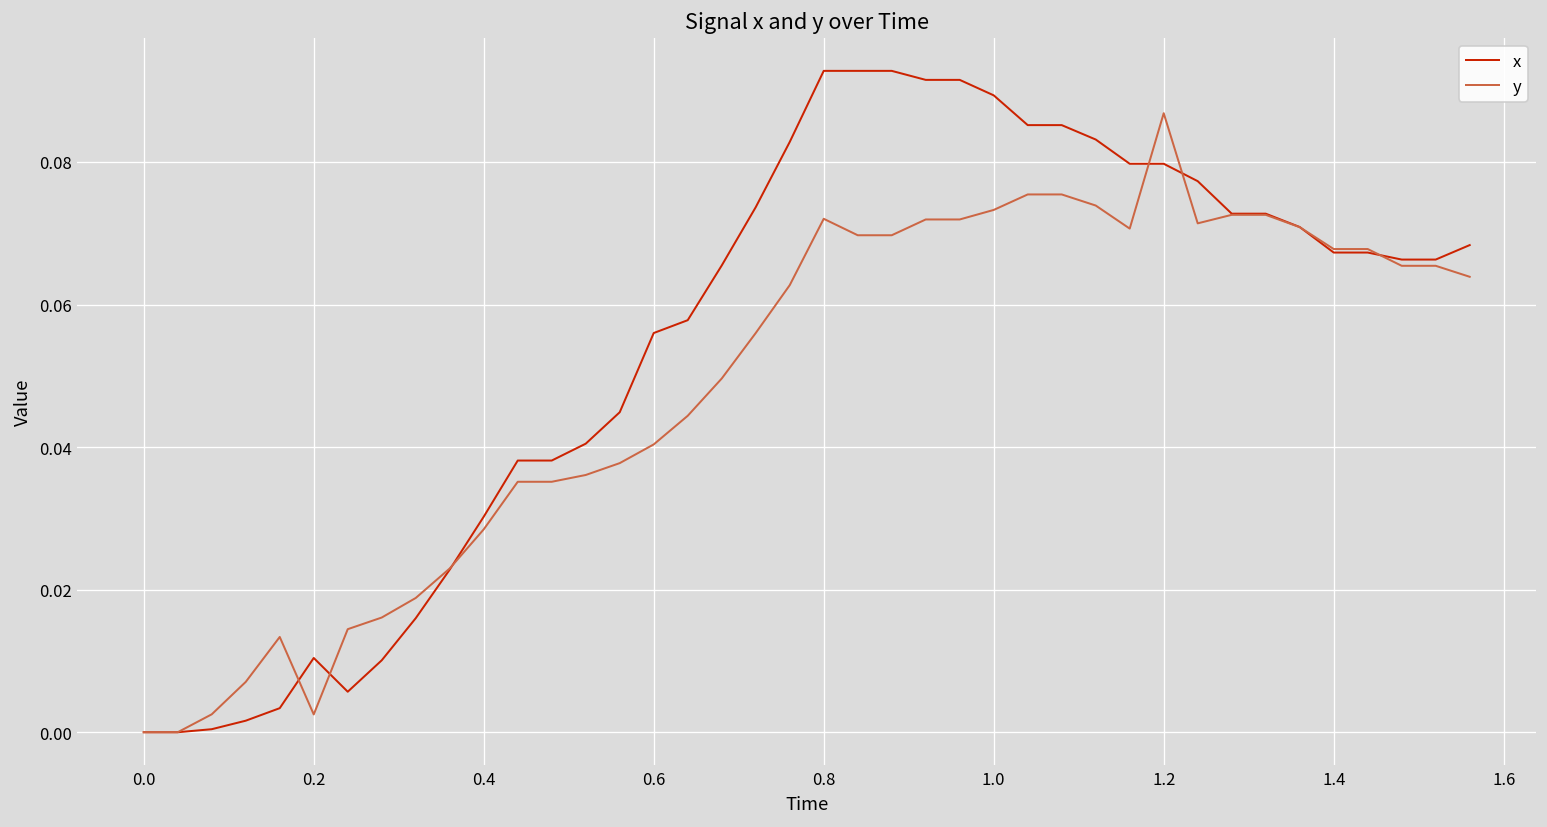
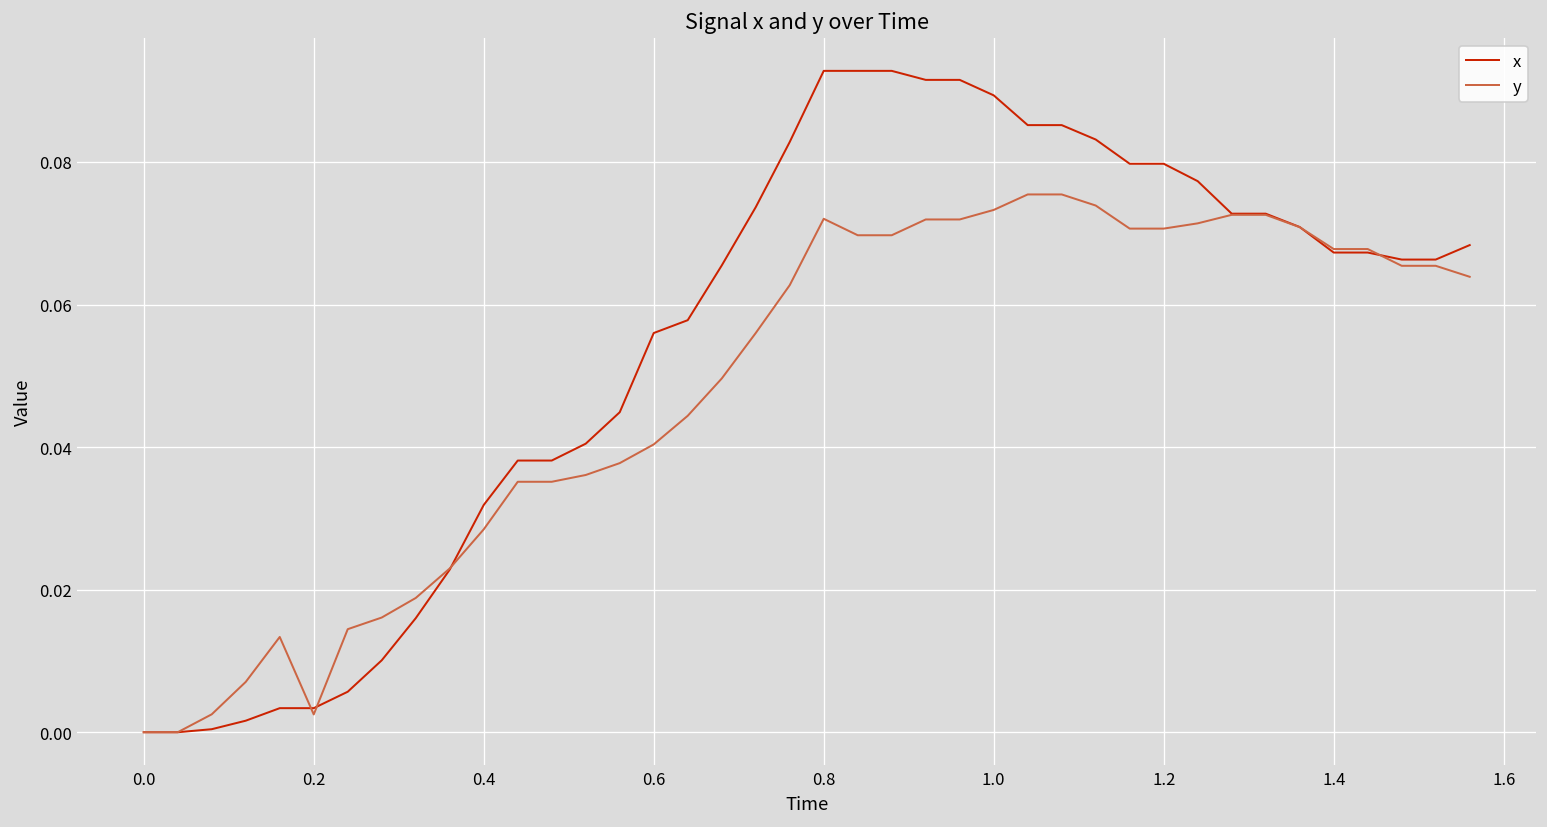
  {
    "x": {
-     "0.2": 0.010,
-     "0.4": 0.030,
+     "0.2": 0.003,
+     "0.4": 0.032,
      "0.6": 0.056,
      "0.8": 0.093,
      "1.0": 0.089,
      "1.2": 0.080,
      "1.4": 0.067
    },
    "y": {
      "0.2": 0.002,
      "0.4": 0.028,
      "0.6": 0.040,
      "0.8": 0.072,
      "1.0": 0.073,
-     "1.2": 0.087,
+     "1.2": 0.071,
      "1.4": 0.068
    }
  }
